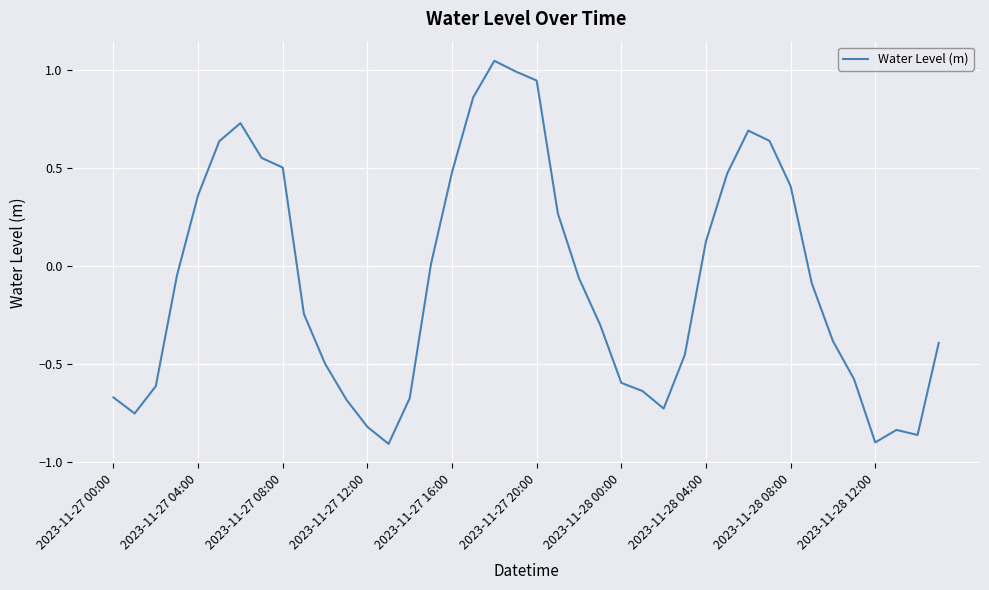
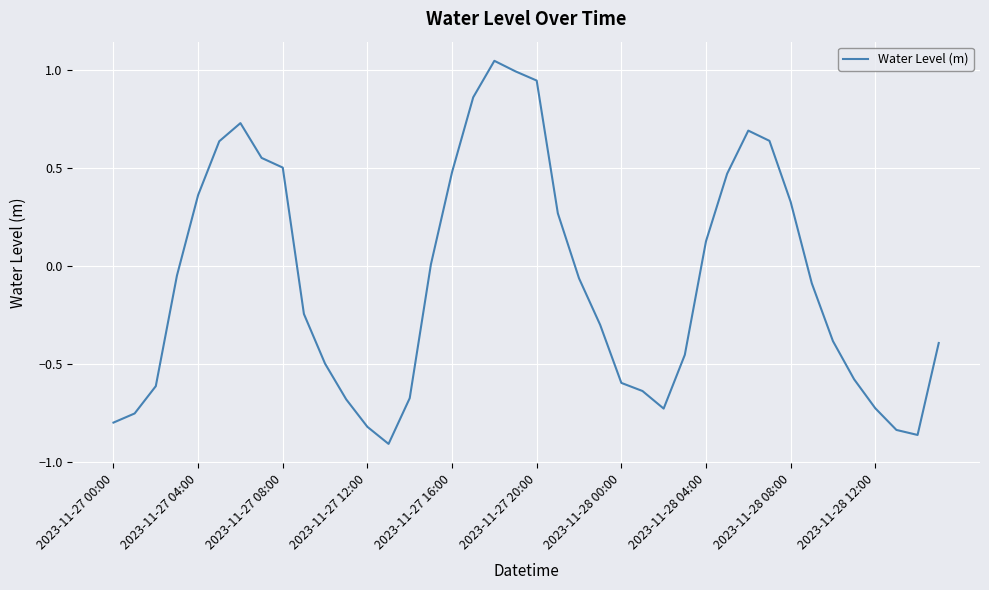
  {
-   "2023-11-27 00:00": -0.67,
+   "2023-11-27 00:00": -0.80,
    "2023-11-27 04:00": 0.36,
    "2023-11-27 08:00": 0.50,
    "2023-11-27 12:00": -0.82,
    "2023-11-27 16:00": 0.48,
    "2023-11-27 20:00": 0.95,
    "2023-11-28 00:00": -0.59,
    "2023-11-28 04:00": 0.13,
-   "2023-11-28 08:00": 0.41,
-   "2023-11-28 12:00": -0.90
+   "2023-11-28 08:00": 0.33,
+   "2023-11-28 12:00": -0.72
  }
